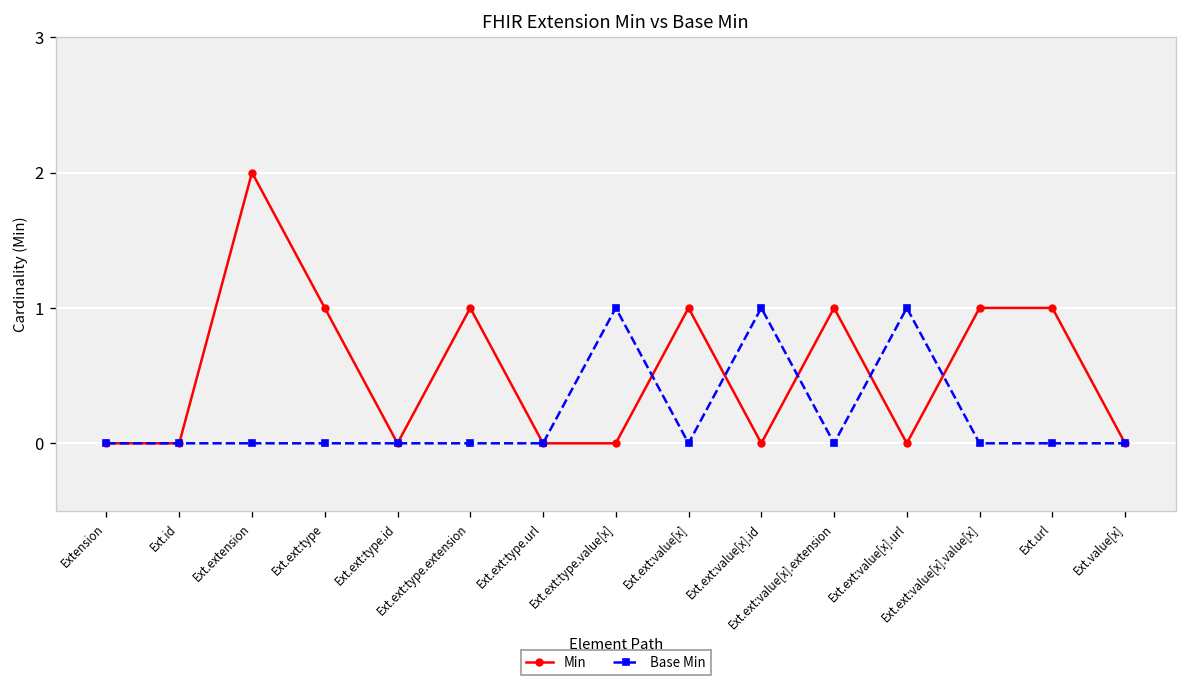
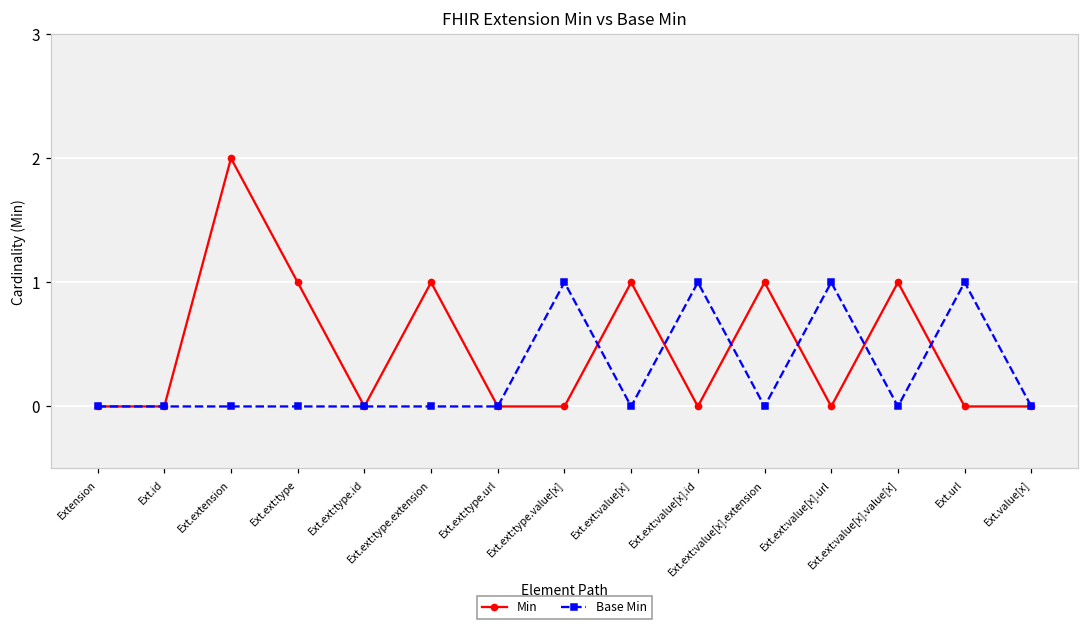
  {
    "Min": {
      "Ext.extension": 2,
      "Ext.ext:type": 1,
      "Ext.ext:type.extension": 1,
      "Ext.ext:type.value[x]": 0,
      "Ext.ext:value[x]": 1,
      "Ext.ext:value[x].id": 0,
      "Ext.ext:value[x].extension": 1,
      "Ext.ext:value[x].url": 0,
      "Ext.ext:value[x].value[x]": 1,
-     "Ext.url": 1
+     "Ext.url": 0
    },
    "Base Min": {
      "Ext.extension": 0,
      "Ext.ext:type": 0,
      "Ext.ext:type.extension": 0,
      "Ext.ext:type.value[x]": 1,
      "Ext.ext:value[x]": 0,
      "Ext.ext:value[x].id": 1,
      "Ext.ext:value[x].extension": 0,
      "Ext.ext:value[x].url": 1,
      "Ext.ext:value[x].value[x]": 0,
-     "Ext.url": 0
+     "Ext.url": 1
    }
  }
